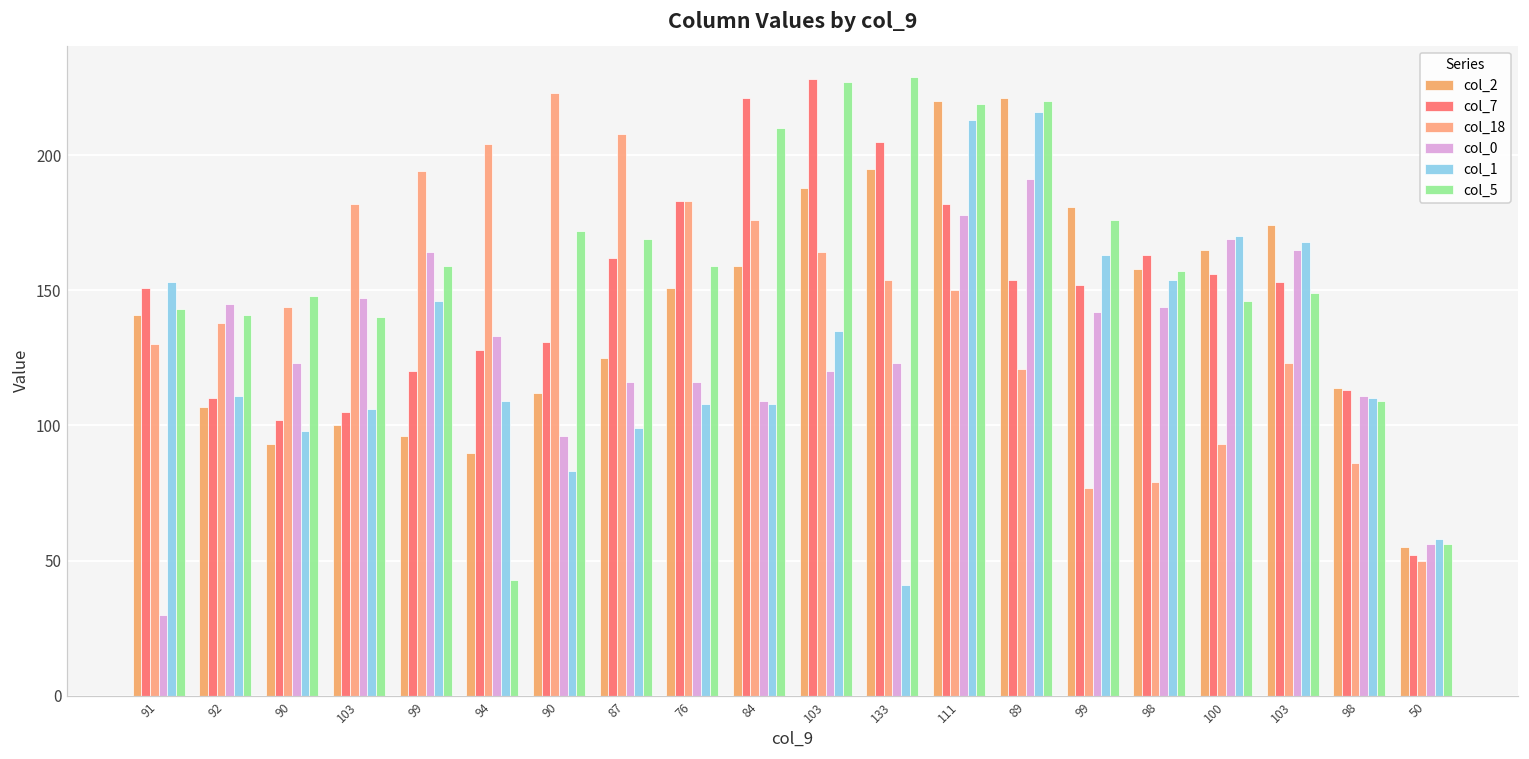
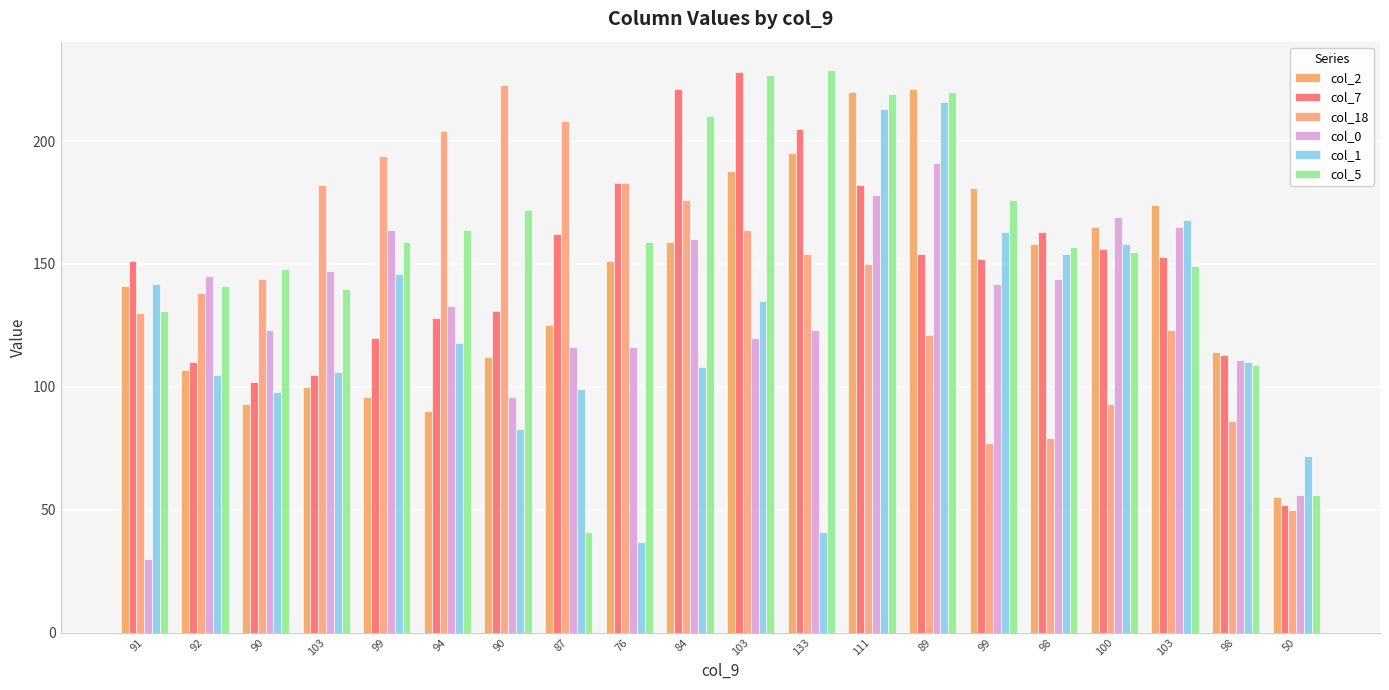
  {
    "col_0": {
      "91": 30,
      "92": 145,
      "94": 133,
      "87": 116,
      "76": 116,
-     "84": 109,
+     "84": 160,
      "133": 123,
      "111": 178,
      "89": 191,
      "100": 169,
      "50": 56
    },
    "col_1": {
-     "91": 153,
-     "92": 111,
-     "94": 109,
+     "91": 142,
+     "92": 105,
+     "94": 118,
      "87": 99,
-     "76": 108,
+     "76": 37,
      "84": 108,
      "133": 41,
      "111": 213,
      "89": 216,
-     "100": 170,
-     "50": 58
+     "100": 158,
+     "50": 72
    },
    "col_5": {
-     "91": 143,
+     "91": 131,
      "92": 141,
-     "94": 43,
-     "87": 169,
+     "94": 164,
+     "87": 41,
      "76": 159,
      "84": 210,
      "133": 229,
      "111": 219,
      "89": 220,
-     "100": 146,
+     "100": 155,
      "50": 56
    }
  }
